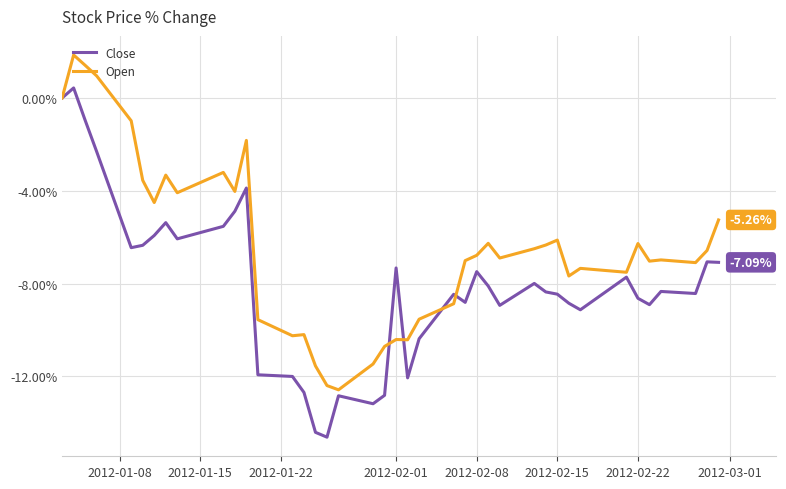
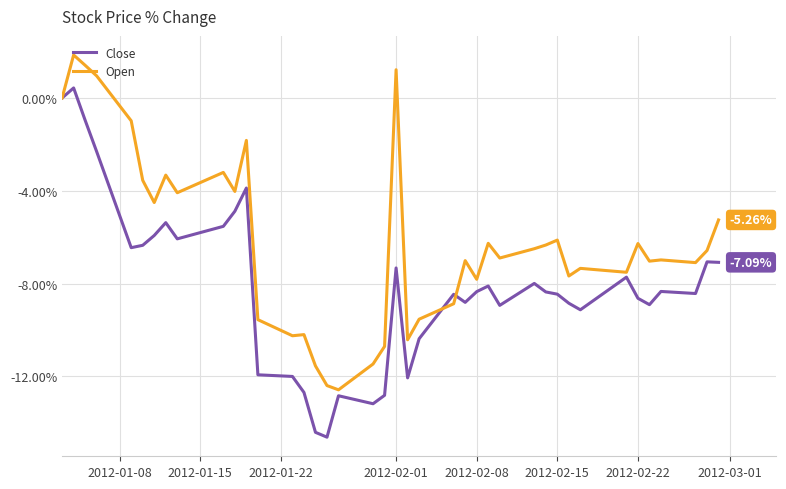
  {
    "Close": {
      "2012-02-01": "-7.3%",
-     "2012-02-08": "-7.5%",
+     "2012-02-08": "-8.3%",
      "2012-02-15": "-8.5%",
      "2012-02-22": "-8.6%"
    },
    "Open": {
-     "2012-02-01": "-10.4%",
-     "2012-02-08": "-6.8%",
+     "2012-02-01": "1.2%",
+     "2012-02-08": "-7.8%",
      "2012-02-15": "-6.1%",
      "2012-02-22": "-6.3%"
    }
  }
